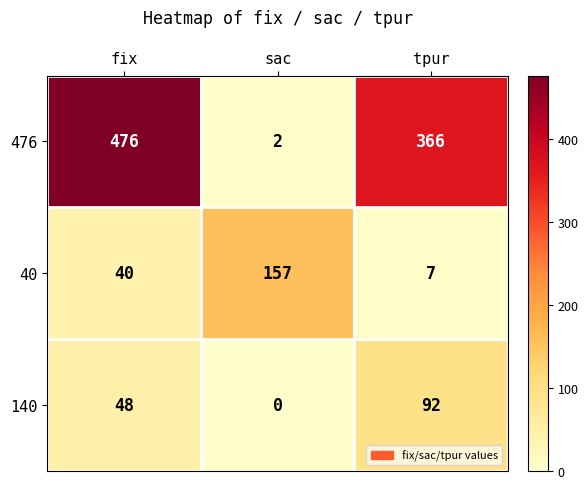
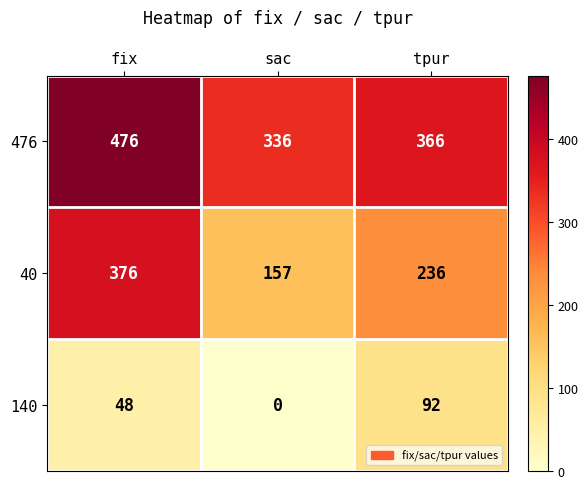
  {
    "476": {
      "fix": 476,
-     "sac": 2,
+     "sac": 336,
      "tpur": 366
    },
    "40": {
-     "fix": 40,
+     "fix": 376,
      "sac": 157,
-     "tpur": 7
+     "tpur": 236
    },
    "140": {
      "fix": 48,
      "sac": 0,
      "tpur": 92
    }
  }
